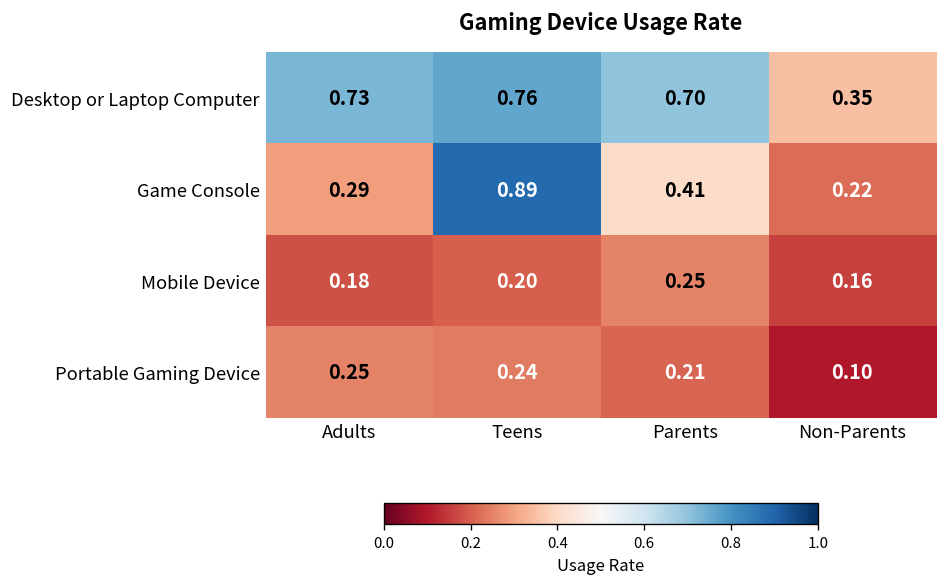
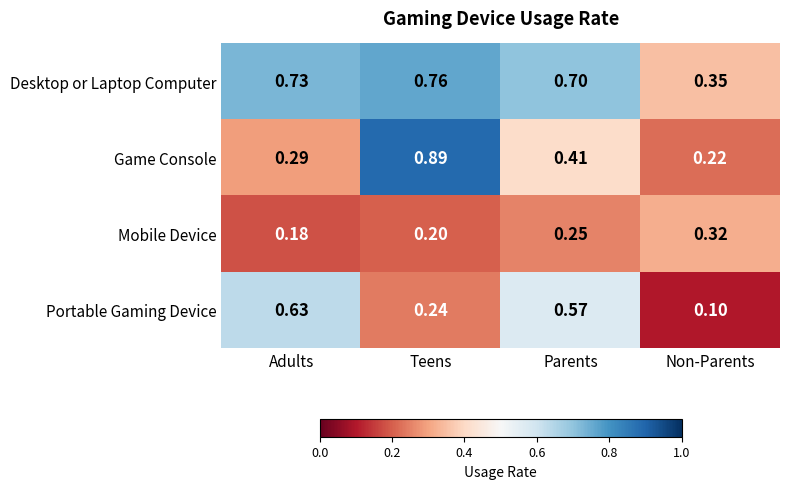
  {
    "Desktop or Laptop Computer": {
      "Adults": 0.73,
      "Teens": 0.76,
      "Parents": 0.70,
      "Non-Parents": 0.35
    },
    "Game Console": {
      "Adults": 0.29,
      "Teens": 0.89,
      "Parents": 0.41,
      "Non-Parents": 0.22
    },
    "Mobile Device": {
      "Adults": 0.18,
      "Teens": 0.20,
      "Parents": 0.25,
-     "Non-Parents": 0.16
+     "Non-Parents": 0.32
    },
    "Portable Gaming Device": {
-     "Adults": 0.25,
+     "Adults": 0.63,
      "Teens": 0.24,
-     "Parents": 0.21,
+     "Parents": 0.57,
      "Non-Parents": 0.10
    }
  }
